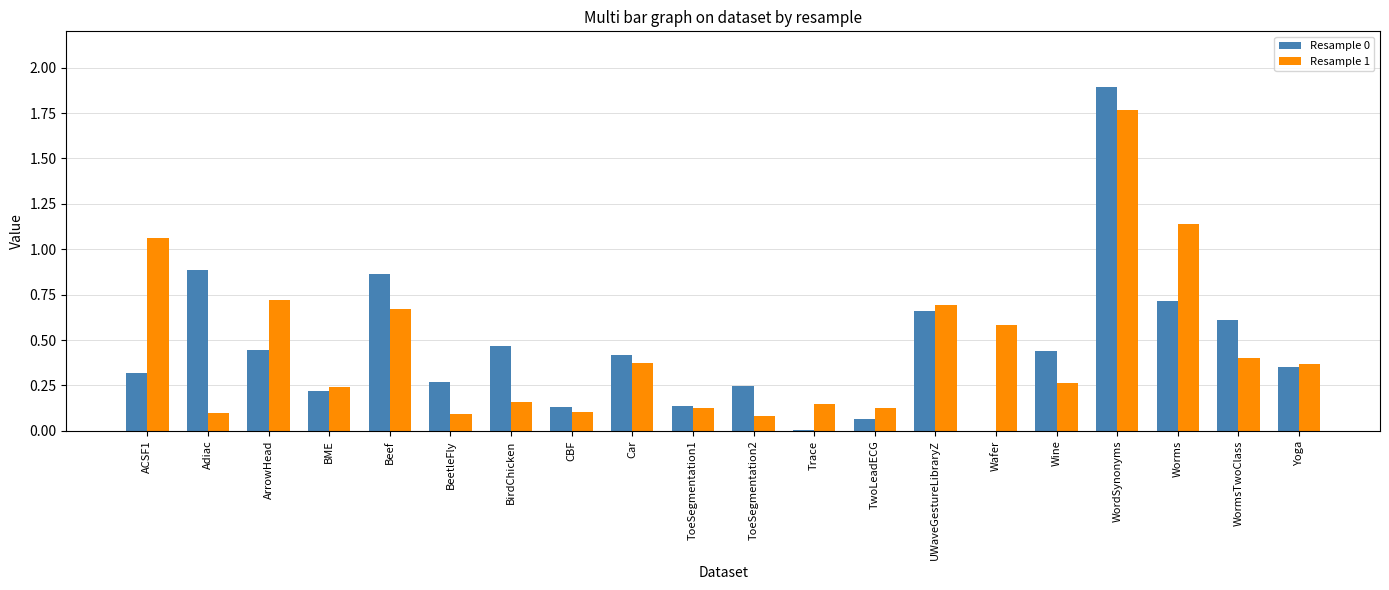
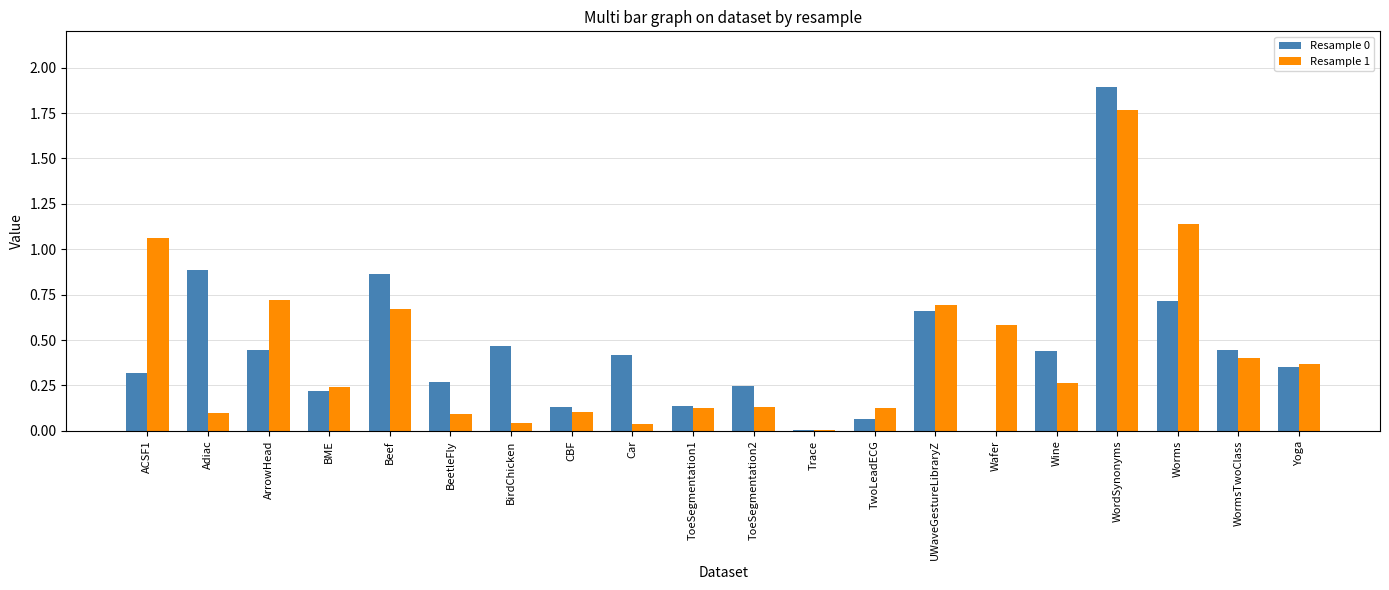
  {
    "Resample 0": {
      "ACSF1": 0.32,
      "Adiac": 0.88,
      "ArrowHead": 0.45,
      "BME": 0.22,
      "Beef": 0.86,
      "BeetleFly": 0.27,
      "BirdChicken": 0.47,
      "CBF": 0.13,
      "Car": 0.42,
      "ToeSegmentation1": 0.14,
      "ToeSegmentation2": 0.25,
      "TwoLeadECG": 0.07,
      "UWaveGestureLibraryZ": 0.66,
      "Wine": 0.44,
      "WordSynonyms": 1.89,
      "Worms": 0.72,
-     "WormsTwoClass": 0.61,
+     "WormsTwoClass": 0.45,
      "Yoga": 0.35
    },
    "Resample 1": {
      "ACSF1": 1.06,
      "Adiac": 0.10,
      "ArrowHead": 0.72,
      "BME": 0.24,
      "Beef": 0.67,
      "BeetleFly": 0.09,
-     "BirdChicken": 0.16,
+     "BirdChicken": 0.04,
      "CBF": 0.10,
-     "Car": 0.37,
+     "Car": 0.04,
      "ToeSegmentation1": 0.13,
-     "ToeSegmentation2": 0.08,
-     "Trace": 0.15,
+     "ToeSegmentation2": 0.13,
+     "Trace": 0.01,
      "TwoLeadECG": 0.13,
      "UWaveGestureLibraryZ": 0.69,
      "Wafer": 0.58,
      "Wine": 0.26,
      "WordSynonyms": 1.77,
      "Worms": 1.14,
      "WormsTwoClass": 0.40,
      "Yoga": 0.37
    }
  }
